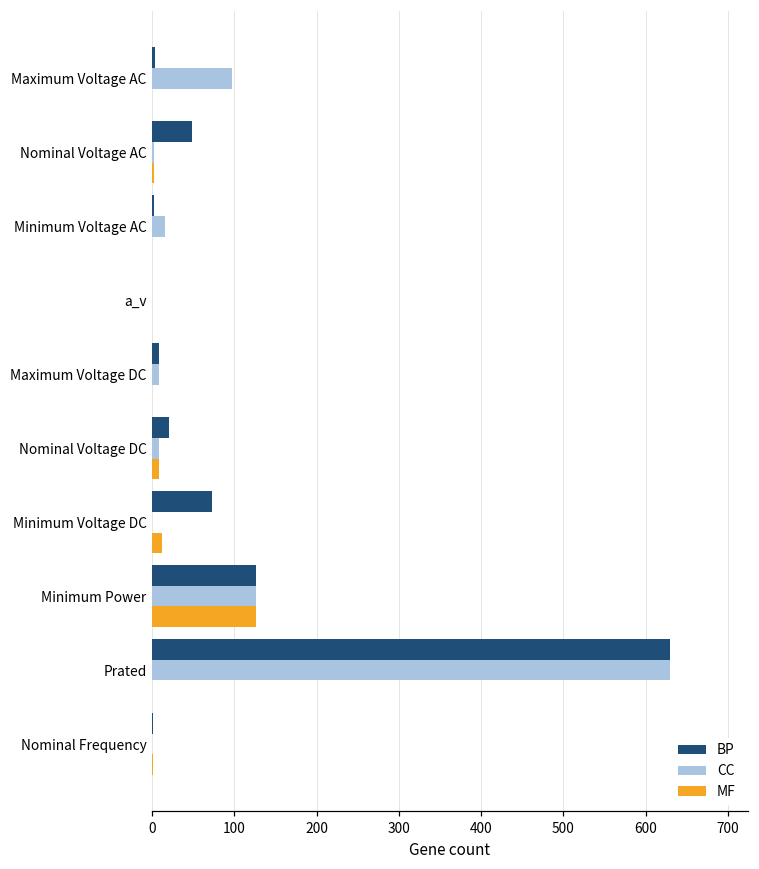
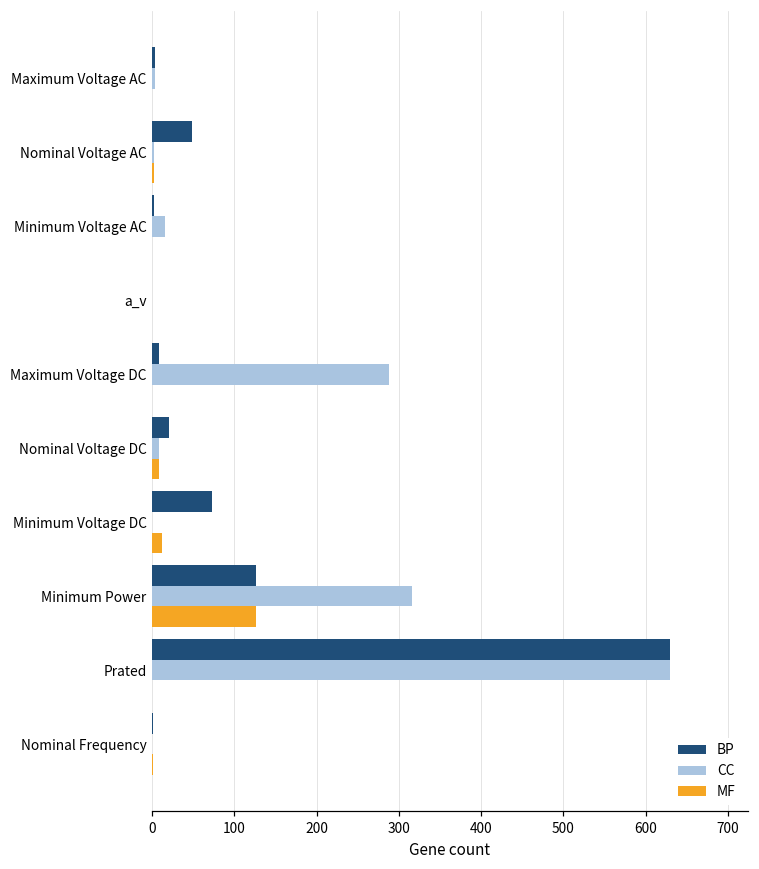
  {
    "BP": {
      "Nominal Voltage AC": 50,
      "Maximum Voltage DC": 10,
      "Nominal Voltage DC": 20,
      "Minimum Voltage DC": 70,
      "Minimum Power": 130,
      "Prated": 630
    },
    "CC": {
-     "Maximum Voltage AC": 100,
+     "Maximum Voltage AC": 0,
      "Minimum Voltage AC": 20,
      "a_v": 0,
-     "Maximum Voltage DC": 10,
+     "Maximum Voltage DC": 290,
      "Nominal Voltage DC": 10,
      "Minimum Voltage DC": 0,
-     "Minimum Power": 130,
+     "Minimum Power": 320,
      "Prated": 630,
      "Nominal Frequency": 0
    },
    "MF": {
      "Maximum Voltage AC": 0,
      "Minimum Voltage AC": 0,
      "Maximum Voltage DC": 0,
      "Nominal Voltage DC": 10,
      "Minimum Voltage DC": 10,
      "Minimum Power": 130,
      "Prated": 0
    }
  }
